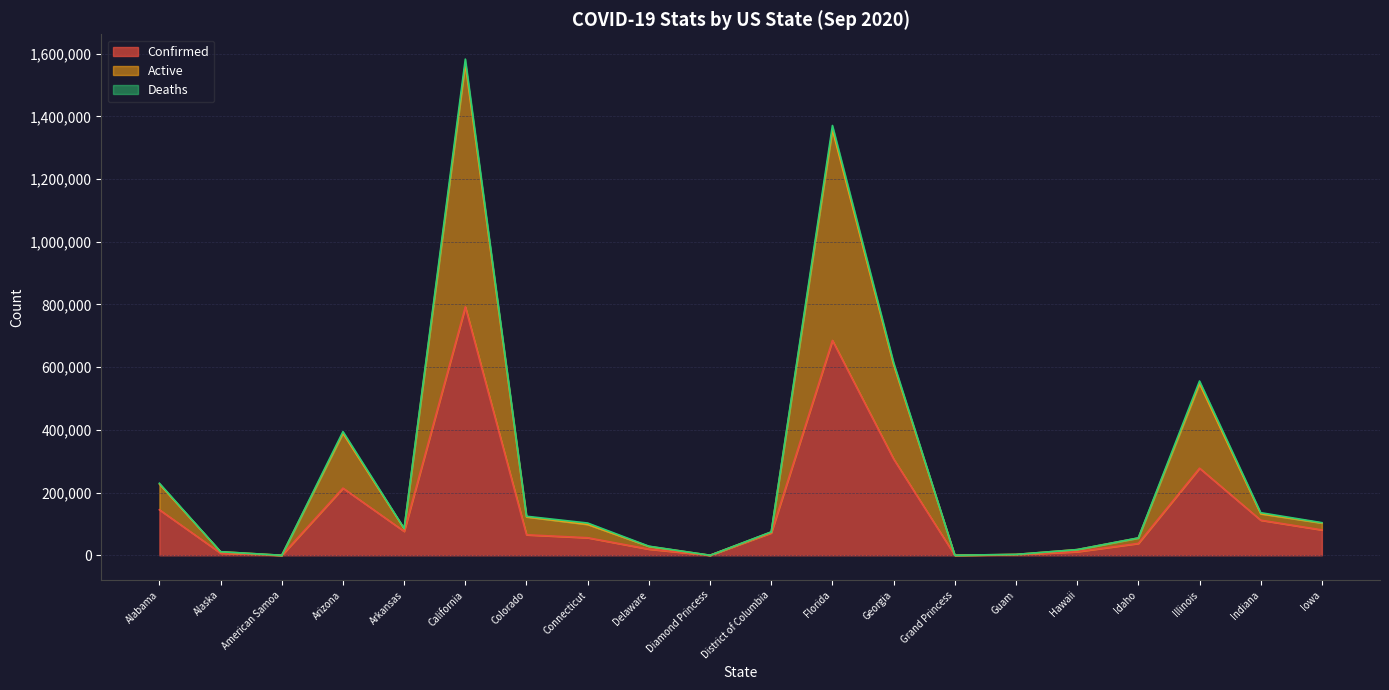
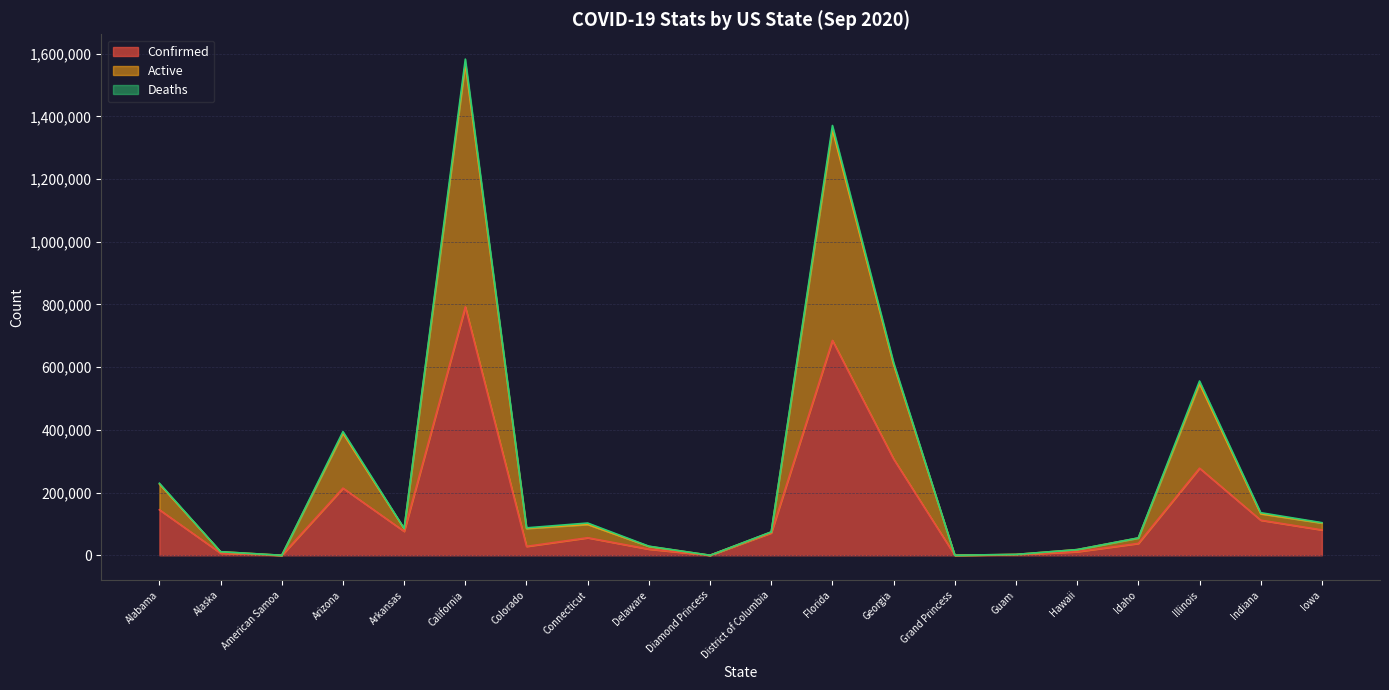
  {
    "Confirmed": {
      "Alabama": "150,000",
      "Arizona": "210,000",
      "California": "790,000",
-     "Colorado": "70,000",
+     "Colorado": "30,000",
      "Connecticut": "60,000",
      "Delaware": "20,000",
      "Florida": "690,000",
      "Georgia": "310,000",
      "Idaho": "40,000",
      "Illinois": "280,000",
      "Indiana": "110,000",
      "Iowa": "80,000"
    },
    "Active": {
      "California": "780,000",
      "Florida": "670,000",
      "Illinois": "270,000"
    },
    "Deaths": {
      "California": "20,000",
      "Florida": "10,000",
      "Illinois": "10,000"
    }
  }
